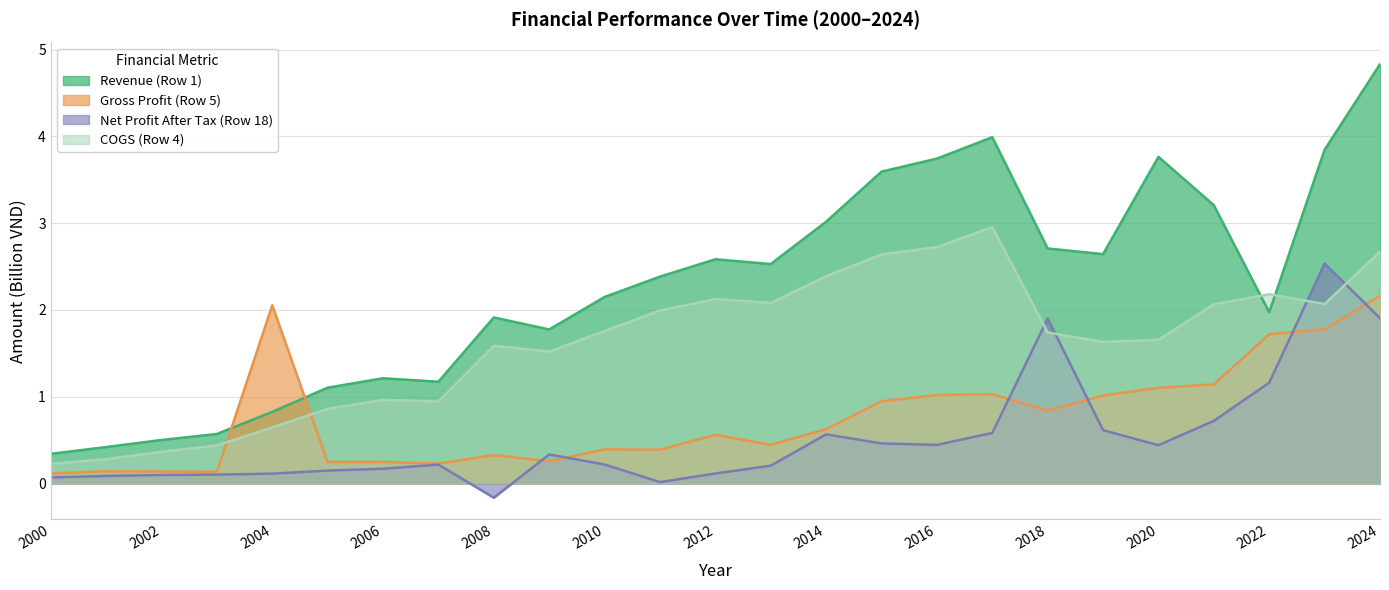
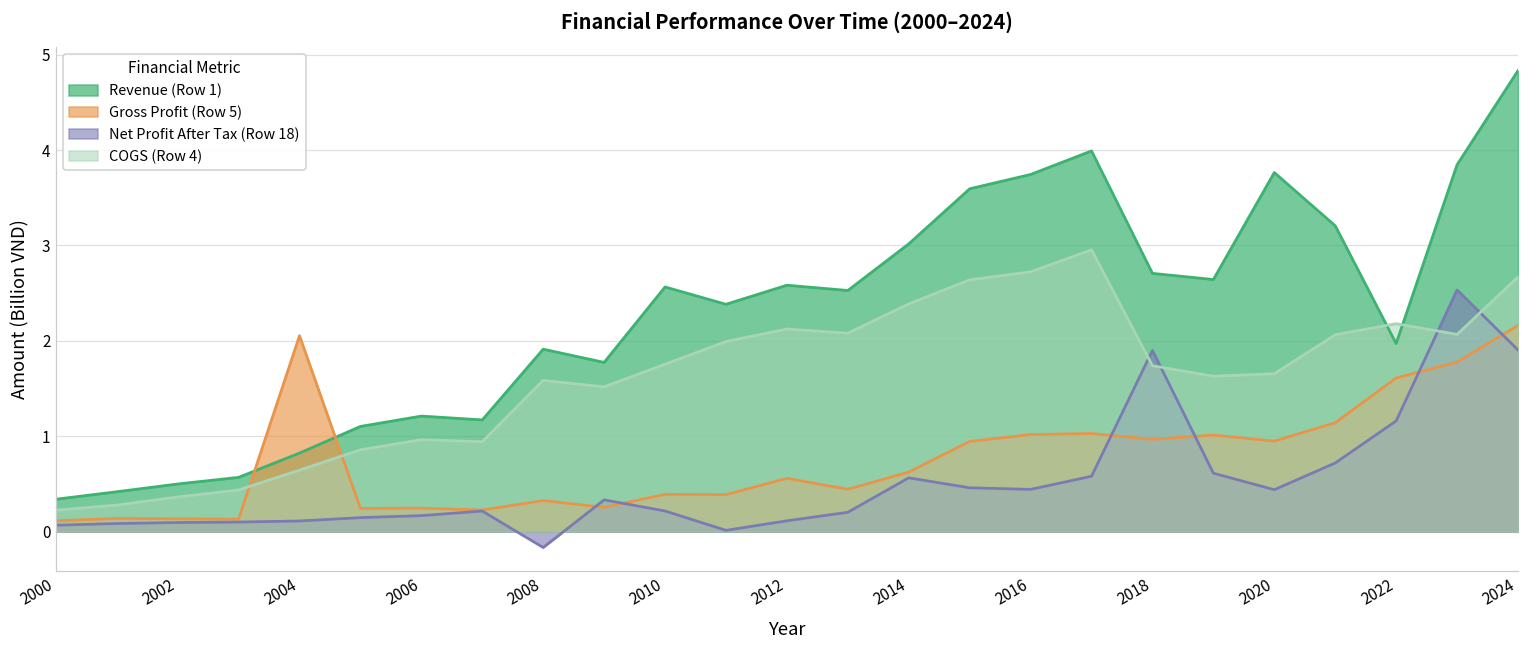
  {
    "Revenue (Row 1)": {
      "2000": 0.3,
      "2002": 0.5,
      "2004": 0.8,
      "2006": 1.2,
      "2008": 1.9,
-     "2010": 2.1,
+     "2010": 2.6,
      "2012": 2.6,
      "2014": 3.0,
      "2016": 3.7,
      "2018": 2.7,
      "2020": 3.8,
      "2022": 2.0,
      "2024": 4.8
    },
    "Gross Profit (Row 5)": {
      "2000": 0.1,
      "2002": 0.1,
      "2004": 2.1,
      "2006": 0.2,
      "2008": 0.3,
      "2010": 0.4,
      "2012": 0.6,
      "2014": 0.6,
      "2016": 1.0,
-     "2018": 0.8,
-     "2020": 1.1,
-     "2022": 1.7,
+     "2018": 1.0,
+     "2020": 0.9,
+     "2022": 1.6,
      "2024": 2.2
    },
    "COGS (Row 4)": {
      "2000": 0.2,
      "2002": 0.4,
      "2004": 0.6,
      "2006": 1.0,
      "2008": 1.6,
      "2010": 1.8,
      "2012": 2.1,
      "2014": 2.4,
      "2016": 2.7,
      "2018": 1.7,
      "2020": 1.7,
      "2022": 2.2,
      "2024": 2.7
    }
  }
